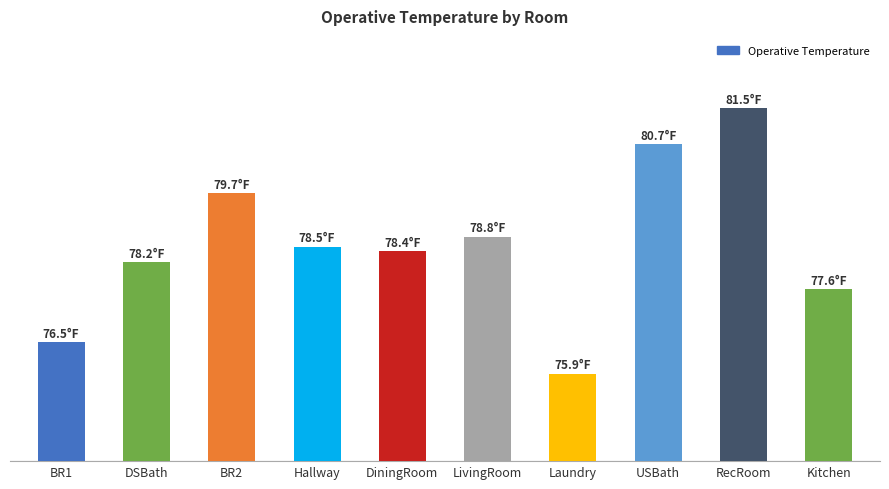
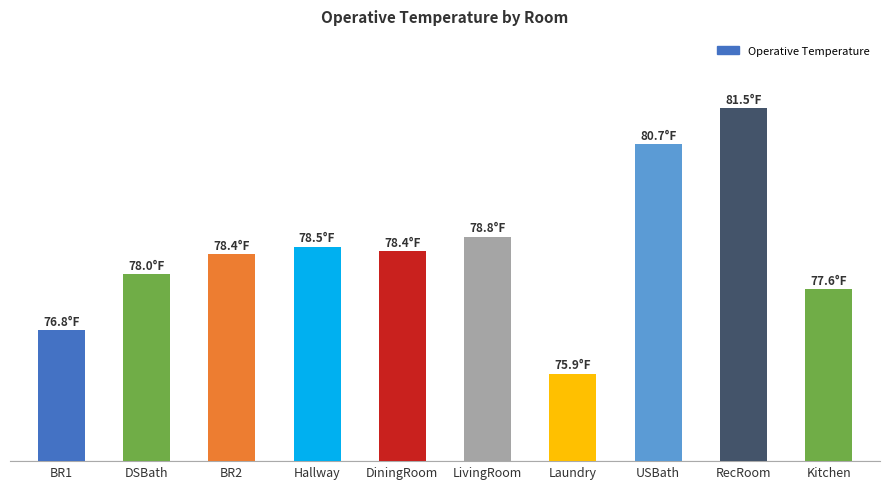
  {
-   "BR1": "76.5°F",
-   "DSBath": "78.2°F",
-   "BR2": "79.7°F",
+   "BR1": "76.8°F",
+   "DSBath": "78.0°F",
+   "BR2": "78.4°F",
    "Hallway": "78.5°F",
    "DiningRoom": "78.4°F",
    "LivingRoom": "78.8°F",
    "Laundry": "75.9°F",
    "USBath": "80.7°F",
    "RecRoom": "81.5°F",
    "Kitchen": "77.6°F"
  }
